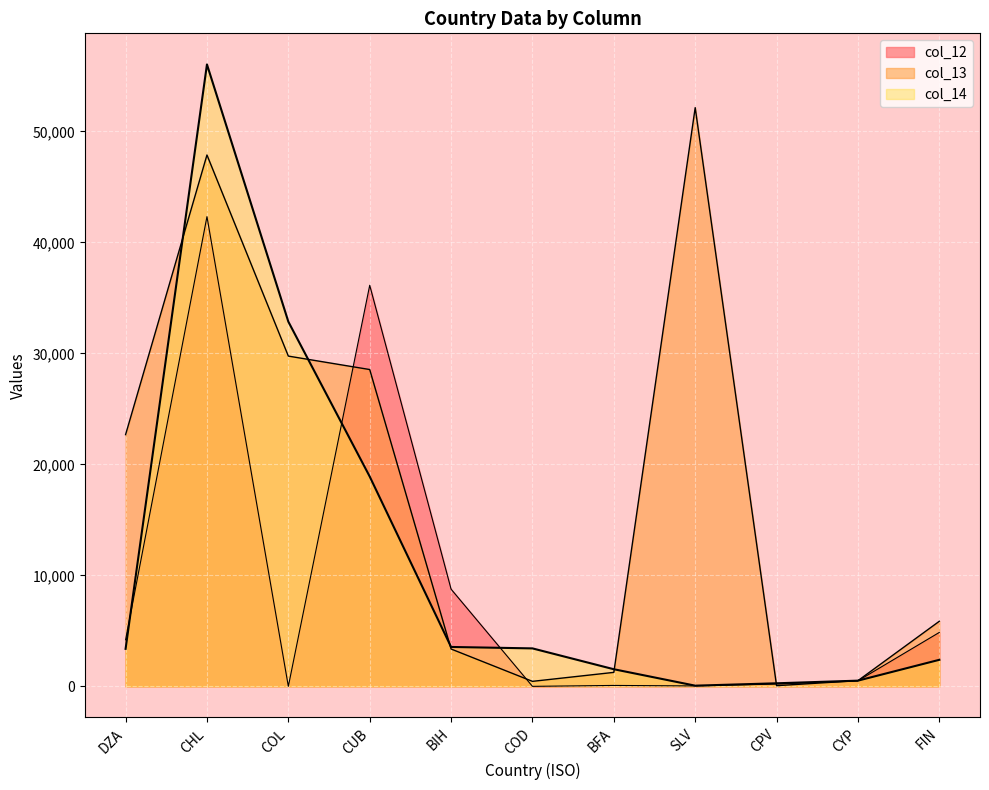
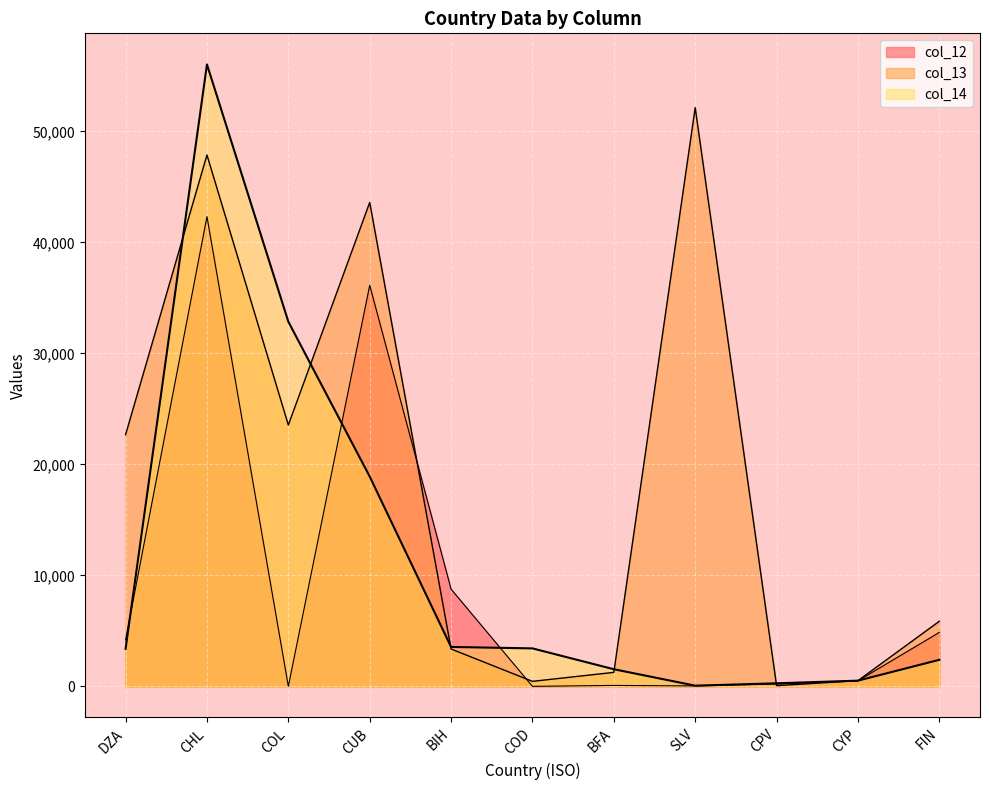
  {
    "col_12": {
      "DZA": "4,200",
      "CHL": "42,300",
      "COL": "0",
      "CUB": "36,100",
      "BIH": "8,800",
      "COD": "0",
      "BFA": "100",
      "FIN": "4,900"
    },
    "col_13": {
      "DZA": "22,700",
      "CHL": "47,900",
-     "COL": "29,800",
-     "CUB": "28,500",
+     "COL": "23,500",
+     "CUB": "43,600",
      "COD": "500",
      "BFA": "1,300",
      "SLV": "52,100",
      "FIN": "5,900"
    },
    "col_14": {
      "DZA": "3,400",
      "CHL": "56,000",
      "COL": "32,900",
      "CUB": "18,900",
      "COD": "3,400",
      "BFA": "1,500",
      "FIN": "2,400"
    }
  }
